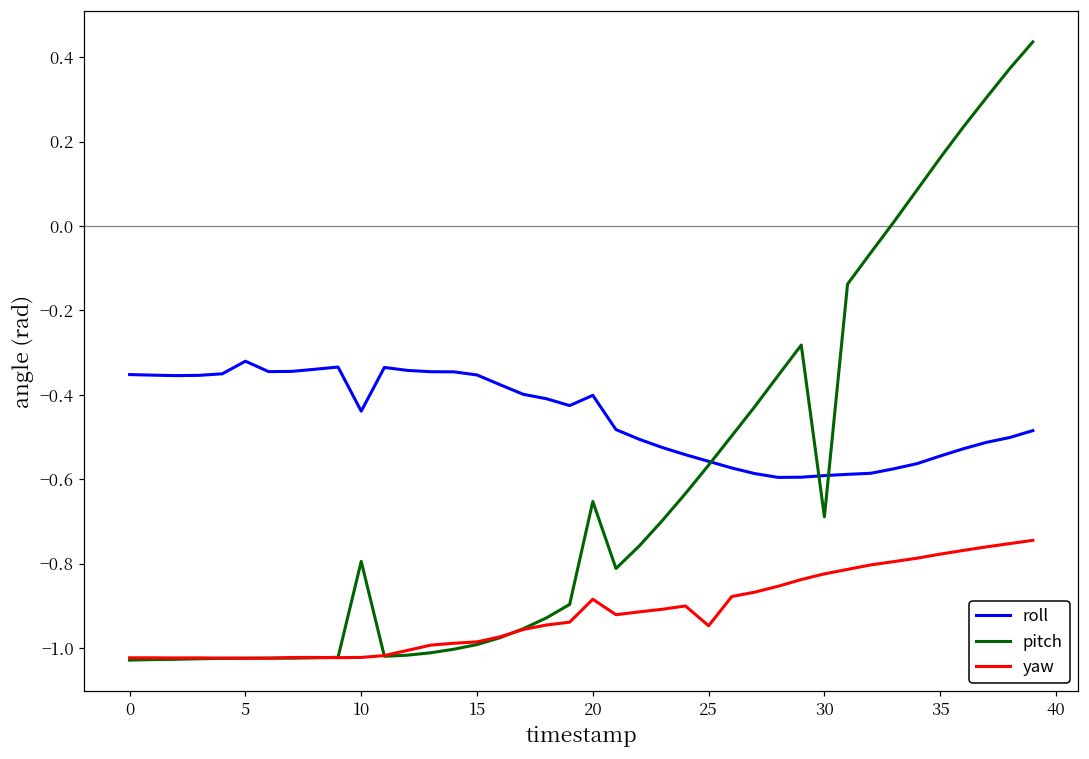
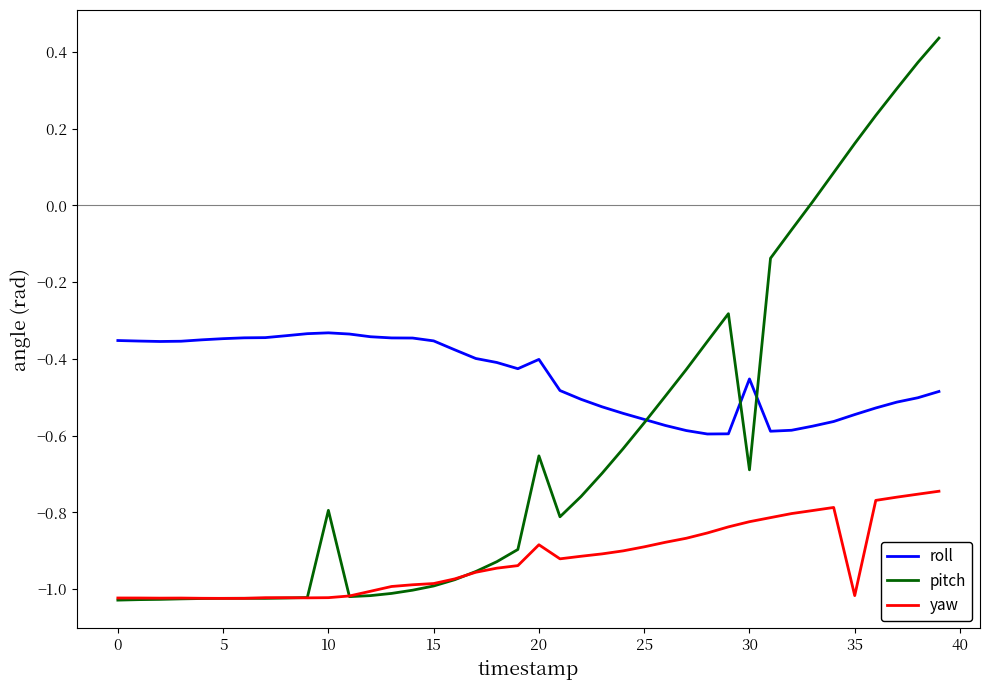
  {
    "roll": {
      "0": -0.35,
-     "5": -0.32,
-     "10": -0.44,
+     "5": -0.35,
+     "10": -0.33,
      "15": -0.35,
      "20": -0.40,
      "25": -0.56,
-     "30": -0.59,
+     "30": -0.45,
      "35": -0.54
    },
    "pitch": {
      "10": -0.79,
      "20": -0.65,
      "25": -0.57,
      "30": -0.69,
      "35": 0.16
    },
    "yaw": {
      "10": -1.02,
      "20": -0.88,
-     "25": -0.95,
+     "25": -0.89,
      "30": -0.82,
-     "35": -0.78
+     "35": -1.02
    }
  }
